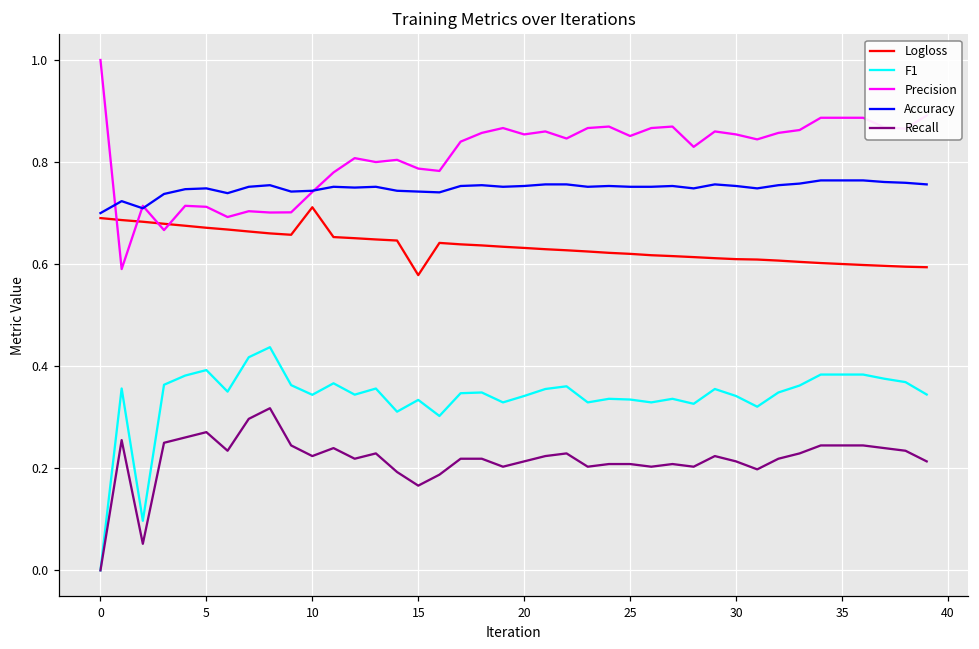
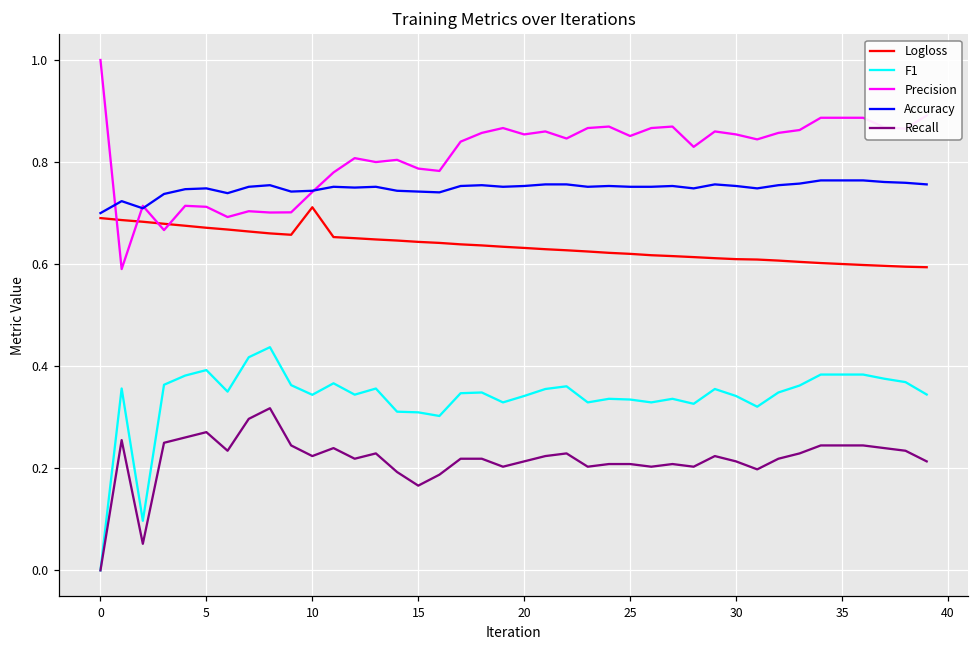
  {
    "Logloss": {
      "0": 0.69,
      "5": 0.67,
      "10": 0.71,
-     "15": 0.58,
+     "15": 0.64,
      "20": 0.63,
      "25": 0.62,
      "30": 0.61,
      "35": 0.60
    },
    "F1": {
      "5": 0.39,
      "10": 0.34,
-     "15": 0.33,
+     "15": 0.31,
      "20": 0.34,
      "25": 0.33,
      "30": 0.34,
      "35": 0.38
    },
    "Precision": {
      "0": 1.00,
      "5": 0.71,
      "15": 0.79,
      "20": 0.85,
      "25": 0.85,
      "30": 0.85,
      "35": 0.89
    },
    "Accuracy": {
      "0": 0.70,
      "5": 0.75,
      "15": 0.74,
      "20": 0.75,
      "25": 0.75,
      "30": 0.75,
      "35": 0.76
    },
    "Recall": {
      "5": 0.27,
      "10": 0.22,
      "15": 0.17,
      "20": 0.21,
      "25": 0.21,
      "30": 0.21,
      "35": 0.24
    }
  }
